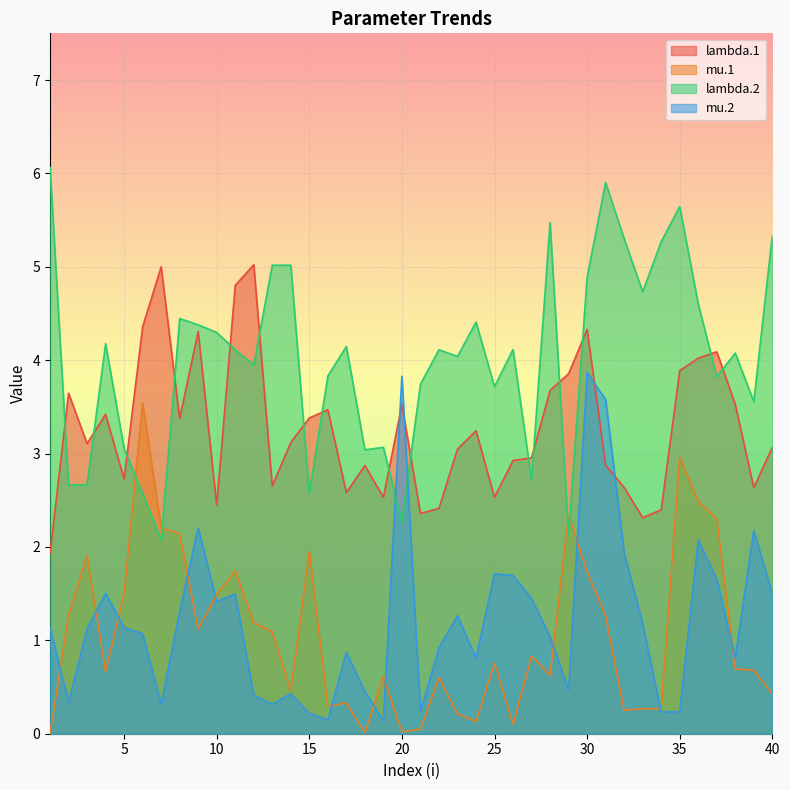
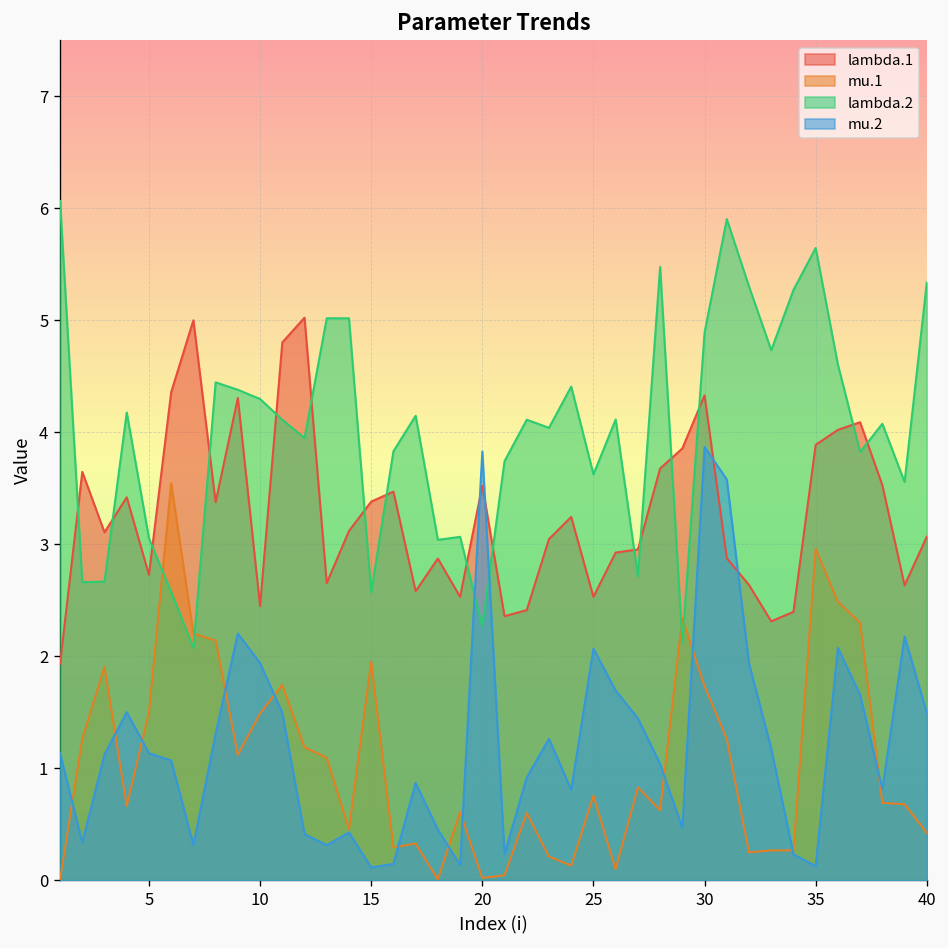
  {
    "lambda.2": {
      "5": 3.1,
      "10": 4.3,
      "15": 2.6,
      "20": 2.3,
-     "25": 3.7,
+     "25": 3.6,
      "30": 4.9,
      "35": 5.6,
      "40": 5.3
    },
    "mu.2": {
      "5": 1.1,
-     "10": 1.4,
-     "15": 0.2,
+     "10": 1.9,
+     "15": 0.1,
      "20": 3.8,
-     "25": 1.7,
+     "25": 2.1,
      "30": 3.9,
-     "35": 0.2,
+     "35": 0.1,
      "40": 1.5
    }
  }
